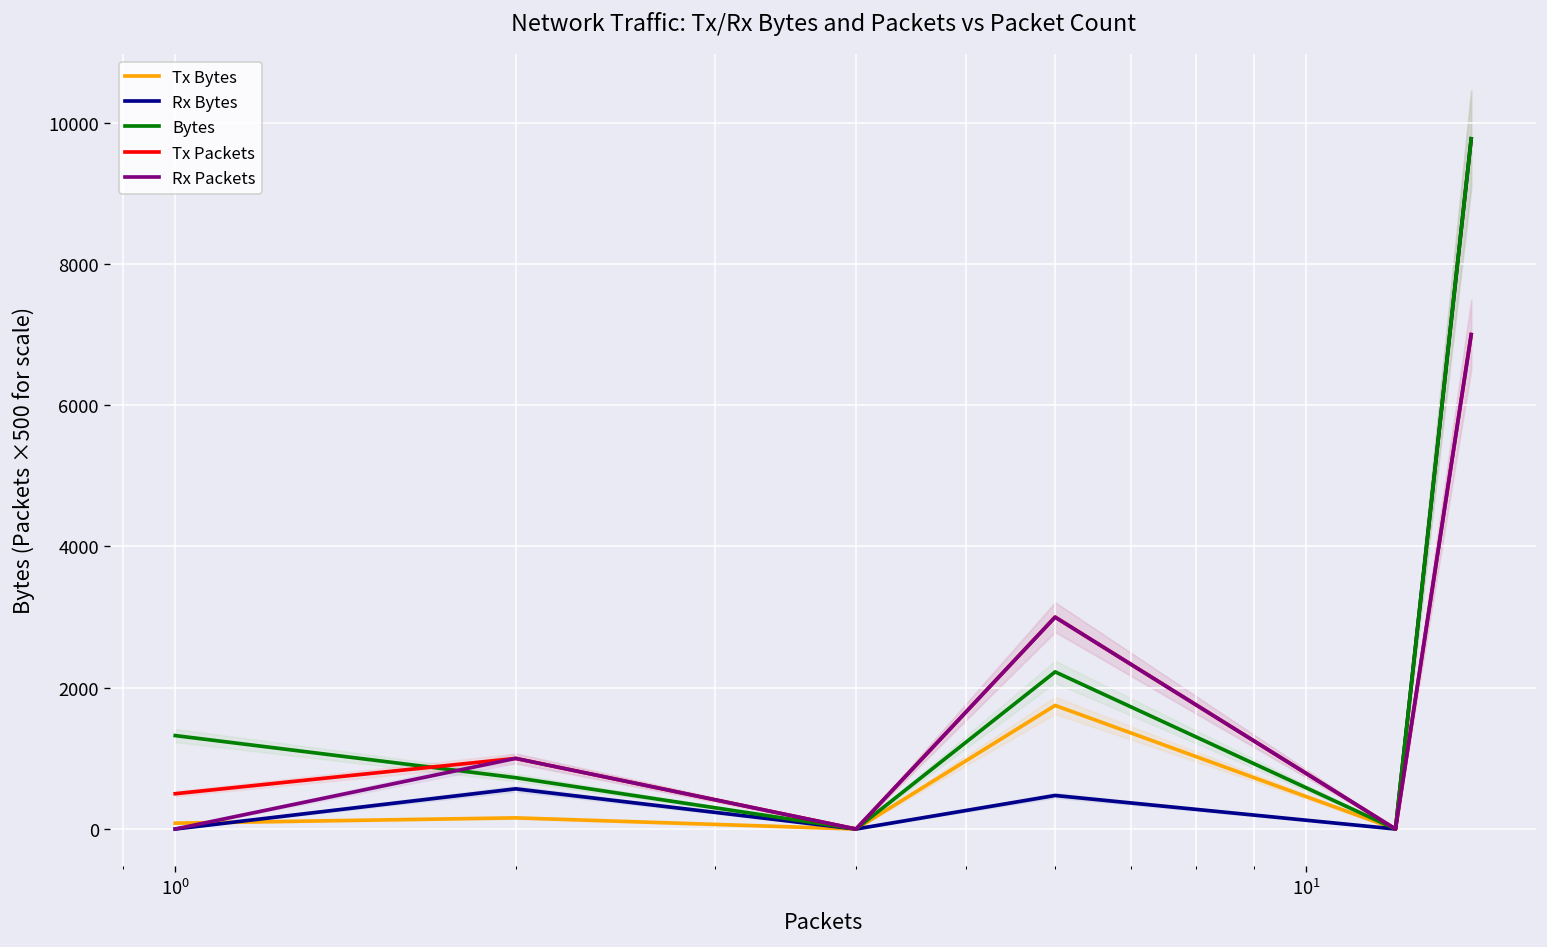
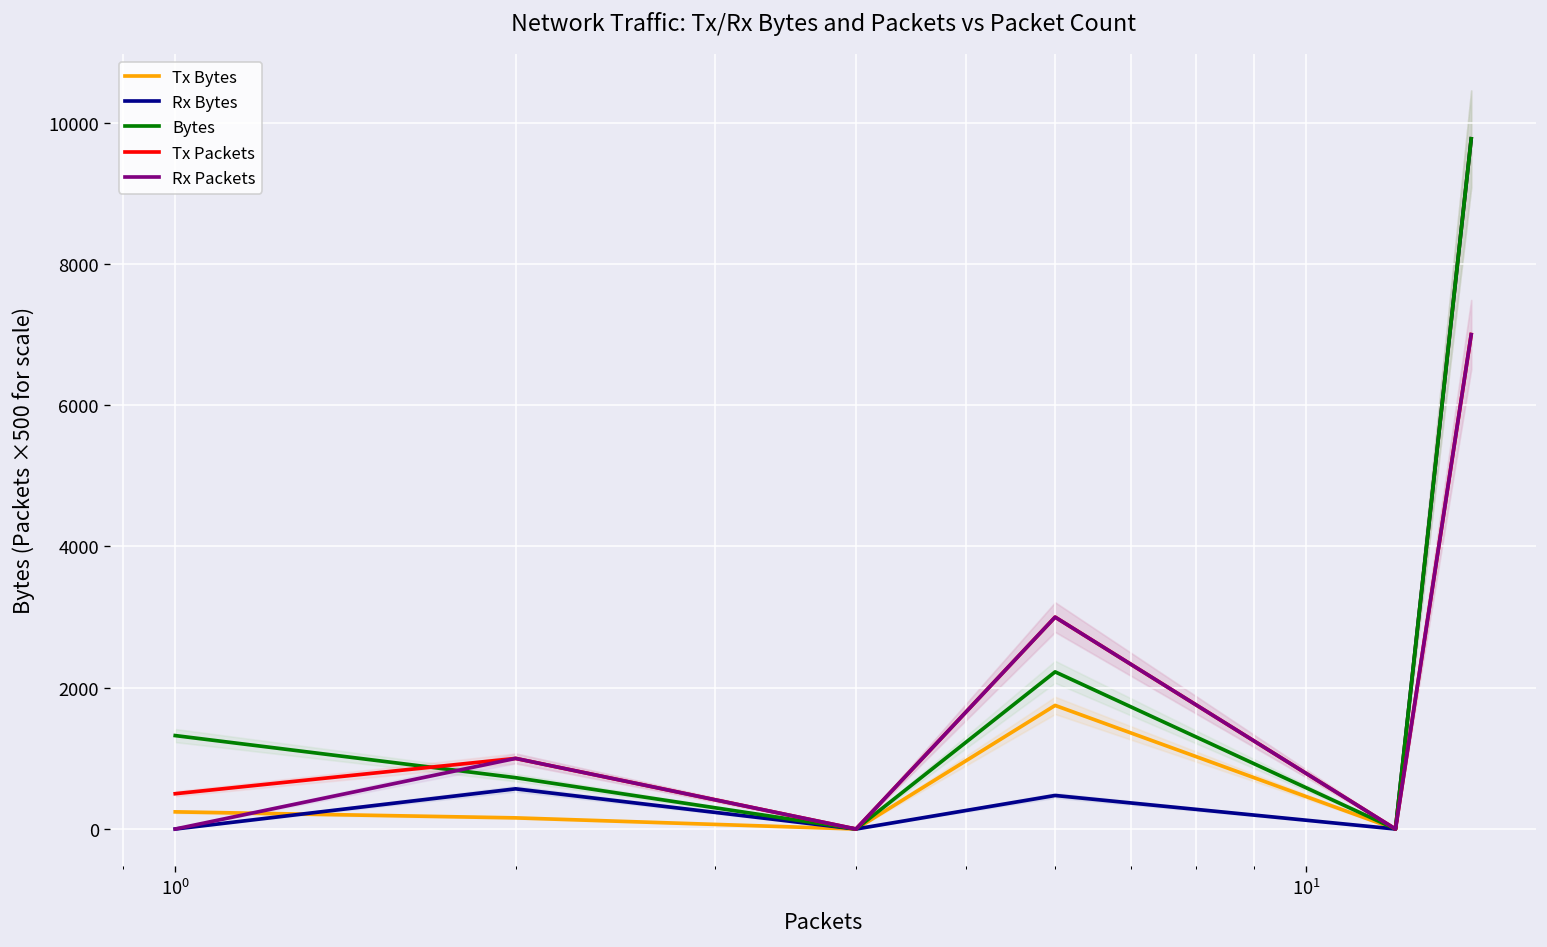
  {
    "Tx Bytes": {
-     "10^0": 100
+     "10^0": 200
    },
    "Bytes": {
      "10^0": 1300
    }
  }
